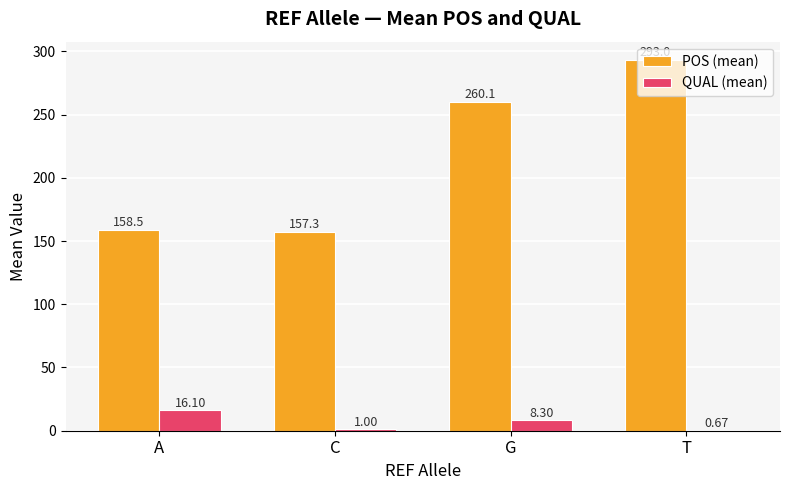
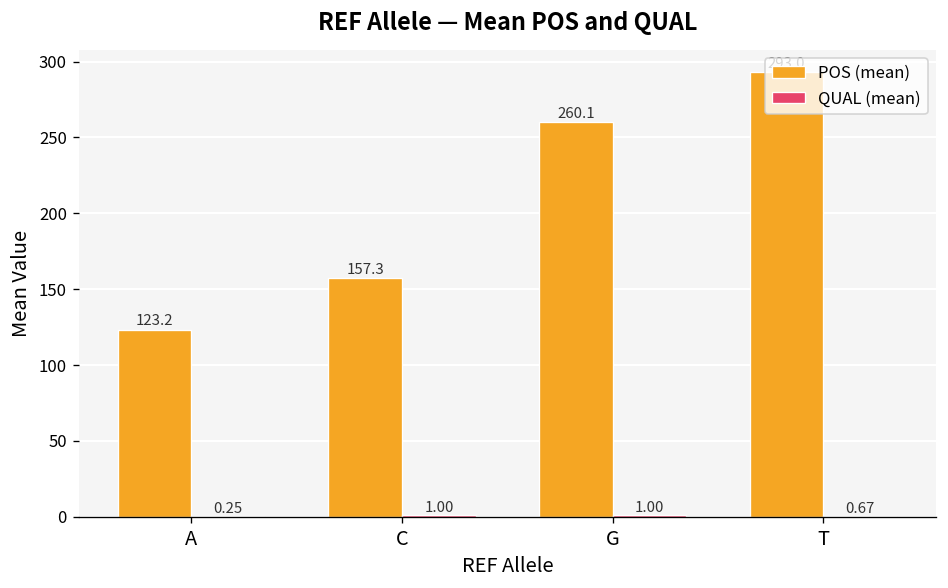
  {
    "POS (mean)": {
-     "A": 158.5,
+     "A": 123.2,
      "C": 157.3,
      "G": 260.1
    },
    "QUAL (mean)": {
-     "A": 16.10,
+     "A": 0.25,
      "C": 1.00,
-     "G": 8.30,
+     "G": 1.00,
      "T": 0.67
    }
  }
